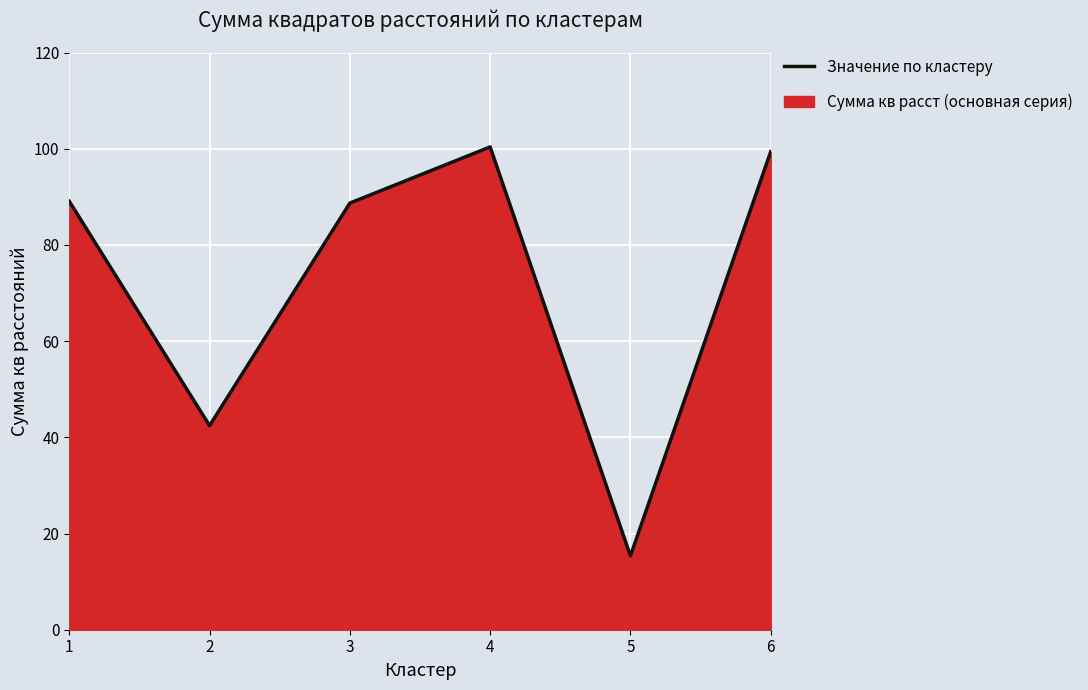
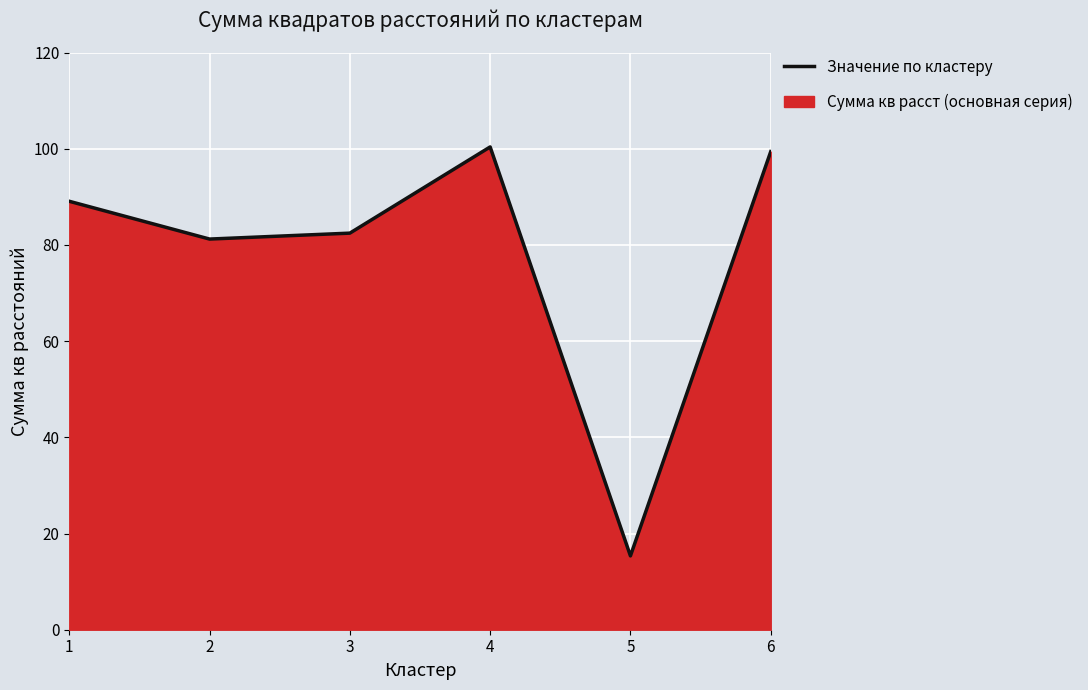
  {
    "1": 89,
-   "2": 42,
-   "3": 89,
+   "2": 81,
+   "3": 82,
    "4": 100,
    "5": 15,
    "6": 99
  }
